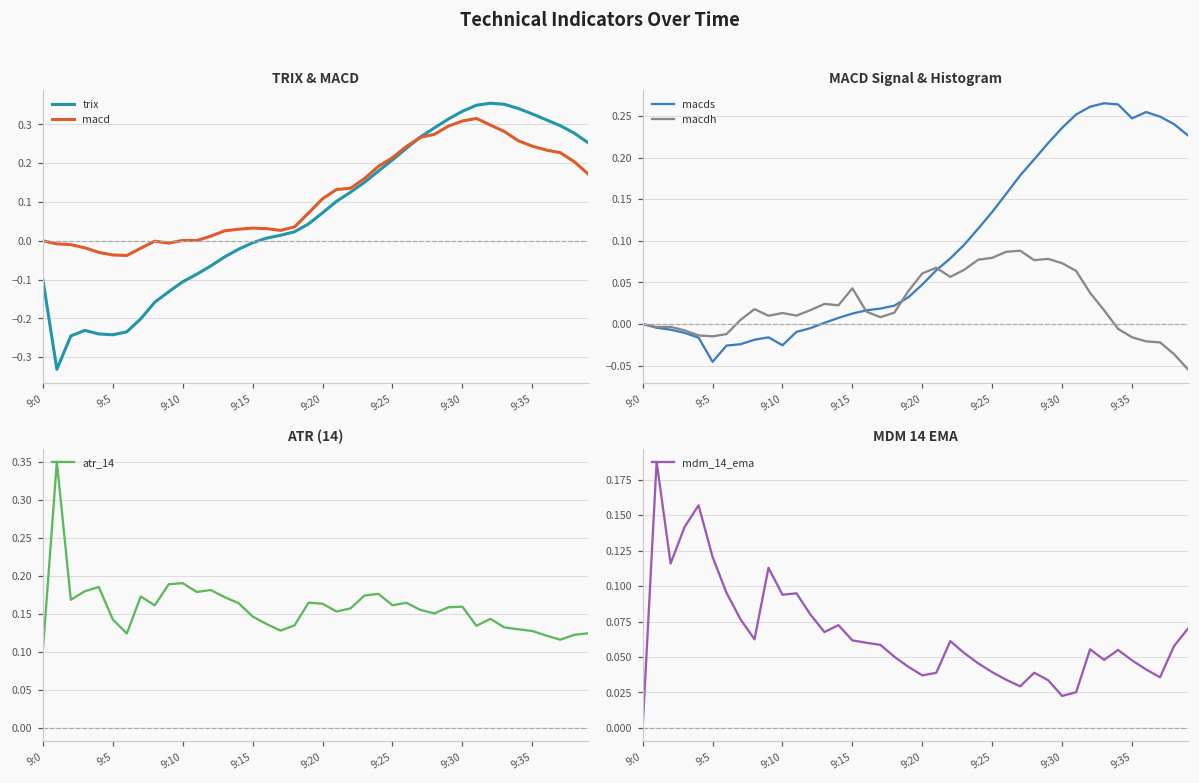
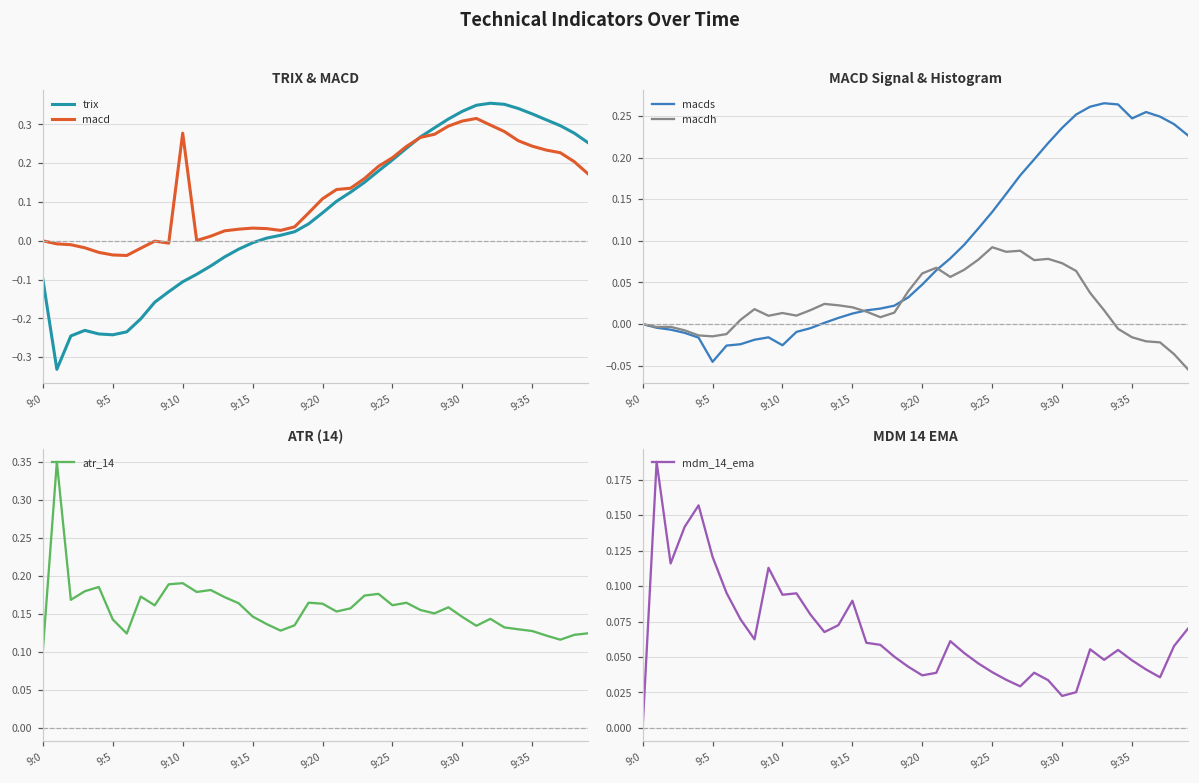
  {
    "TRIX & MACD": {
      "trix": {
        "9:0": -0.10,
        "9:5": -0.24,
        "9:10": -0.11,
        "9:15": -0.01,
        "9:20": 0.07,
        "9:30": 0.33,
        "9:35": 0.33
      },
      "macd": {
        "9:0": 0.00,
        "9:5": -0.04,
-       "9:10": 0.00,
+       "9:10": 0.28,
        "9:15": 0.03,
        "9:20": 0.11,
        "9:30": 0.31,
        "9:35": 0.24
      }
    },
    "MACD Signal & Histogram": {
      "macds": {
        "9:5": -0.05,
        "9:10": -0.03,
        "9:15": 0.01,
        "9:20": 0.05,
        "9:25": 0.13,
        "9:30": 0.24,
        "9:35": 0.25
      },
      "macdh": {
        "9:5": -0.01,
        "9:10": 0.01,
-       "9:15": 0.04,
+       "9:15": 0.02,
        "9:20": 0.06,
-       "9:25": 0.08,
+       "9:25": 0.09,
        "9:30": 0.07,
        "9:35": -0.02
      }
    },
    "ATR (14)": {
      "9:0": 0.10,
      "9:5": 0.14,
      "9:10": 0.19,
      "9:15": 0.15,
      "9:20": 0.16,
      "9:25": 0.16,
-     "9:30": 0.16,
+     "9:30": 0.15,
      "9:35": 0.13
    },
    "MDM 14 EMA": {
      "9:0": 0.000,
      "9:5": 0.121,
      "9:10": 0.094,
-     "9:15": 0.062,
+     "9:15": 0.090,
      "9:20": 0.037,
      "9:25": 0.039,
      "9:30": 0.023,
      "9:35": 0.048
    }
  }
